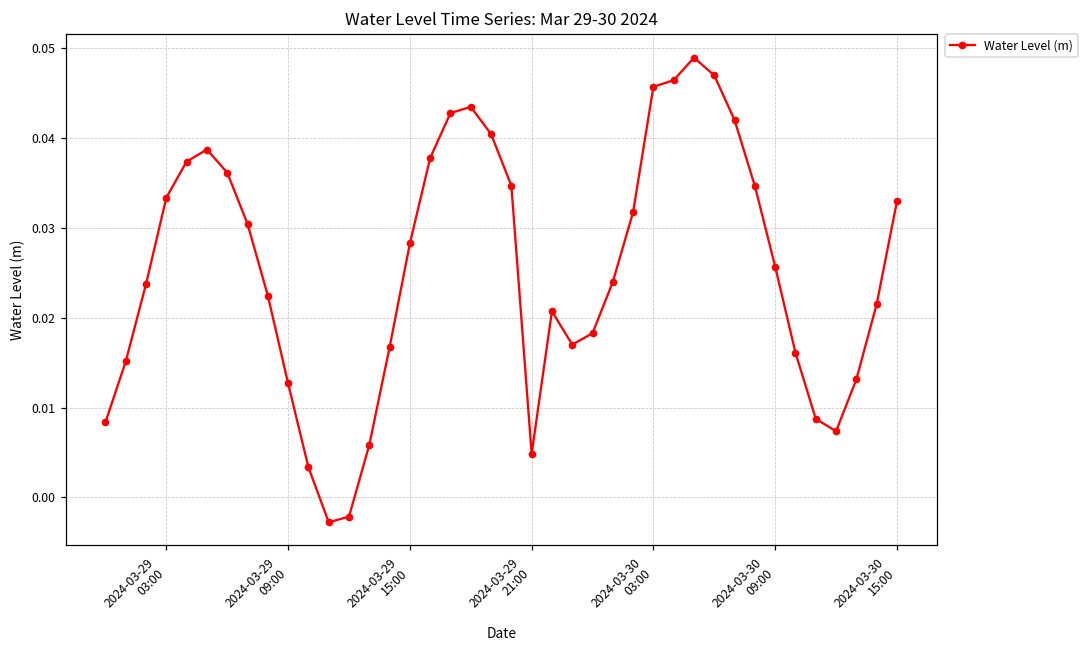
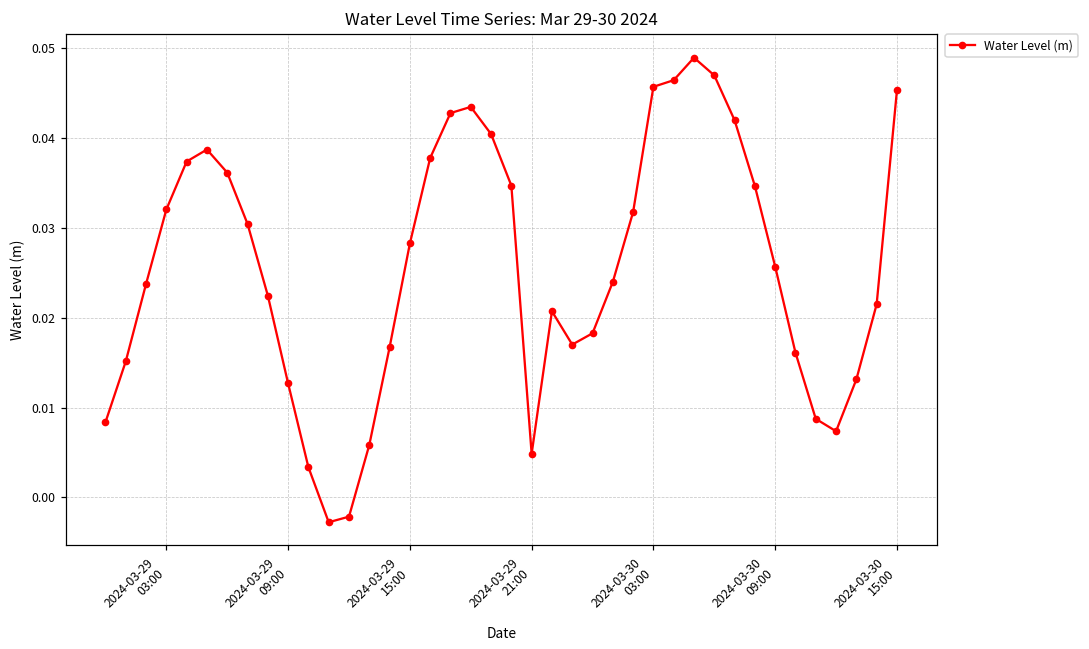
  {
-   "2024-03-29 03:00": 0.033,
+   "2024-03-29 03:00": 0.032,
    "2024-03-29 09:00": 0.013,
    "2024-03-29 15:00": 0.028,
    "2024-03-29 21:00": 0.005,
    "2024-03-30 03:00": 0.046,
    "2024-03-30 09:00": 0.026,
-   "2024-03-30 15:00": 0.033
+   "2024-03-30 15:00": 0.045
  }
